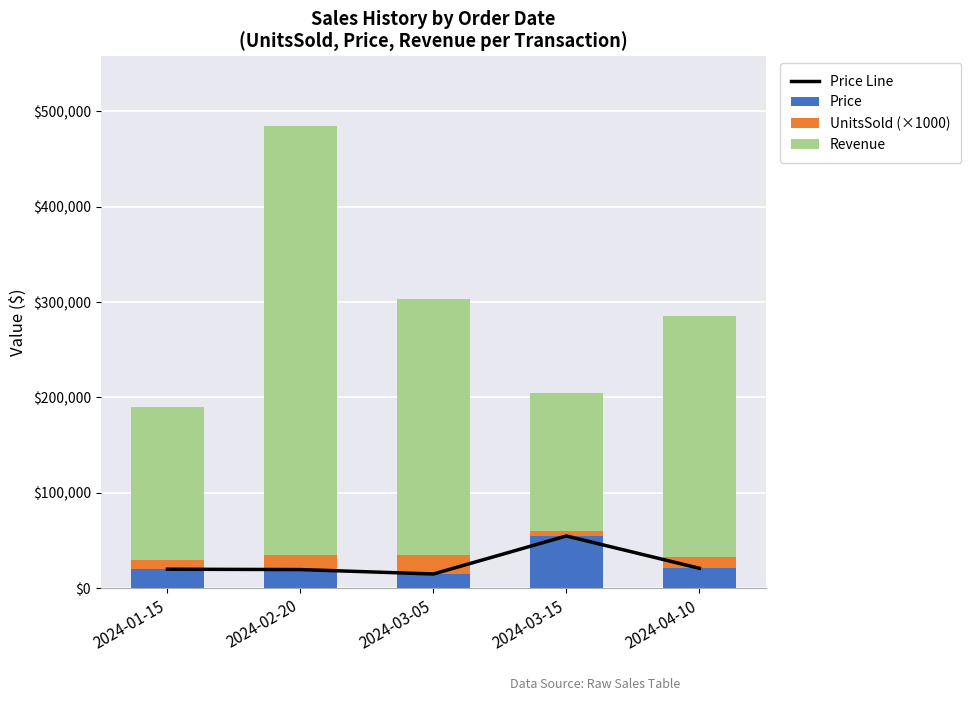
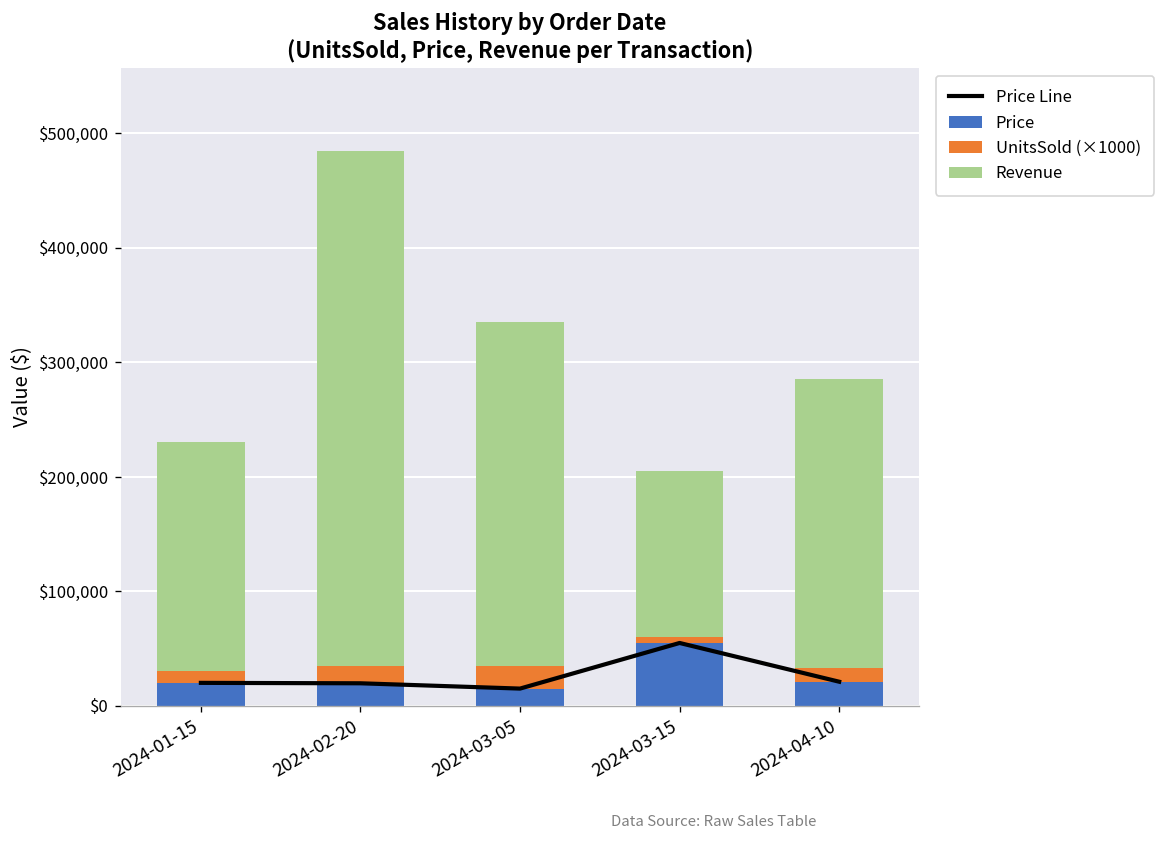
  {
    "Price": {
      "2024-01-15": "$20,000",
      "2024-02-20": "$20,000",
      "2024-03-05": "$20,000",
      "2024-03-15": "$50,000",
      "2024-04-10": "$20,000"
    },
    "UnitsSold (×1000)": {
      "2024-01-15": "$10,000",
      "2024-02-20": "$20,000",
      "2024-03-05": "$20,000",
      "2024-03-15": "$10,000",
      "2024-04-10": "$10,000"
    },
    "Revenue": {
-     "2024-01-15": "$160,000",
+     "2024-01-15": "$200,000",
      "2024-02-20": "$450,000",
-     "2024-03-05": "$270,000",
+     "2024-03-05": "$300,000",
      "2024-03-15": "$140,000",
      "2024-04-10": "$250,000"
    }
  }
